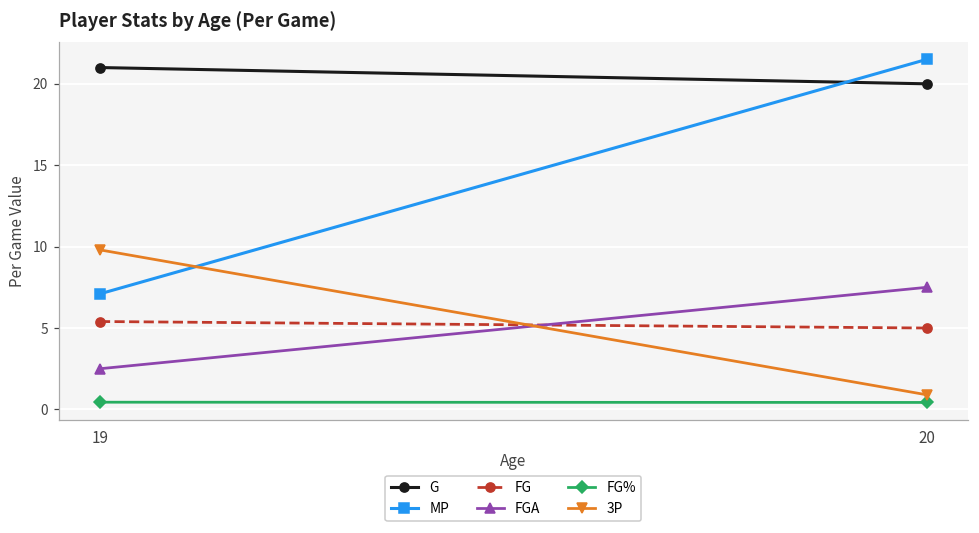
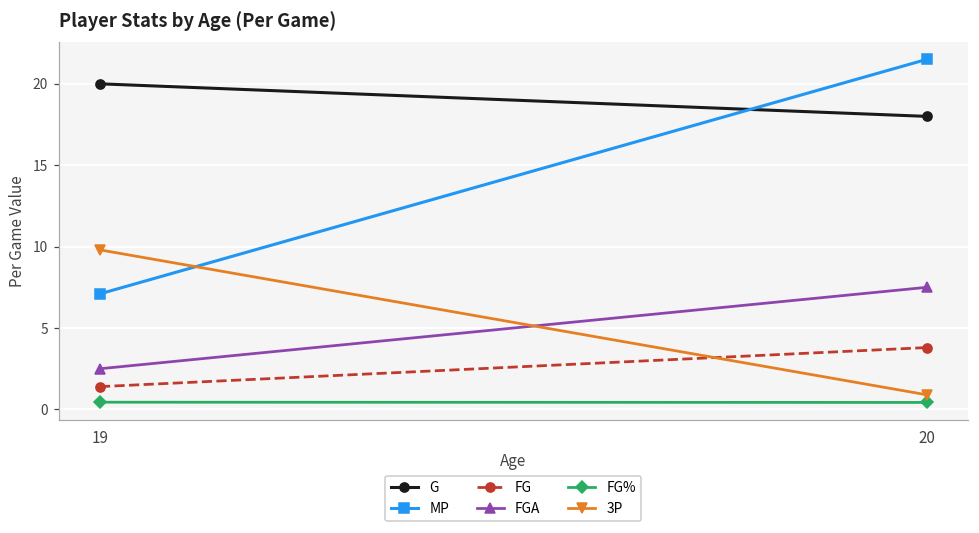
  {
    "G": {
-     "19": 21,
-     "20": 20
+     "19": 20,
+     "20": 18
    },
    "MP": {
      "19": 7.1,
      "20": 21.5
    },
    "FG": {
-     "19": 5.4,
-     "20": 5.0
+     "19": 1.4,
+     "20": 3.8
    },
    "FGA": {
      "19": 2.5,
      "20": 7.5
    },
    "FG%": {
      "19": 0.4,
      "20": 0.4
    },
    "3P": {
      "19": 9.8,
      "20": 0.9
    }
  }
